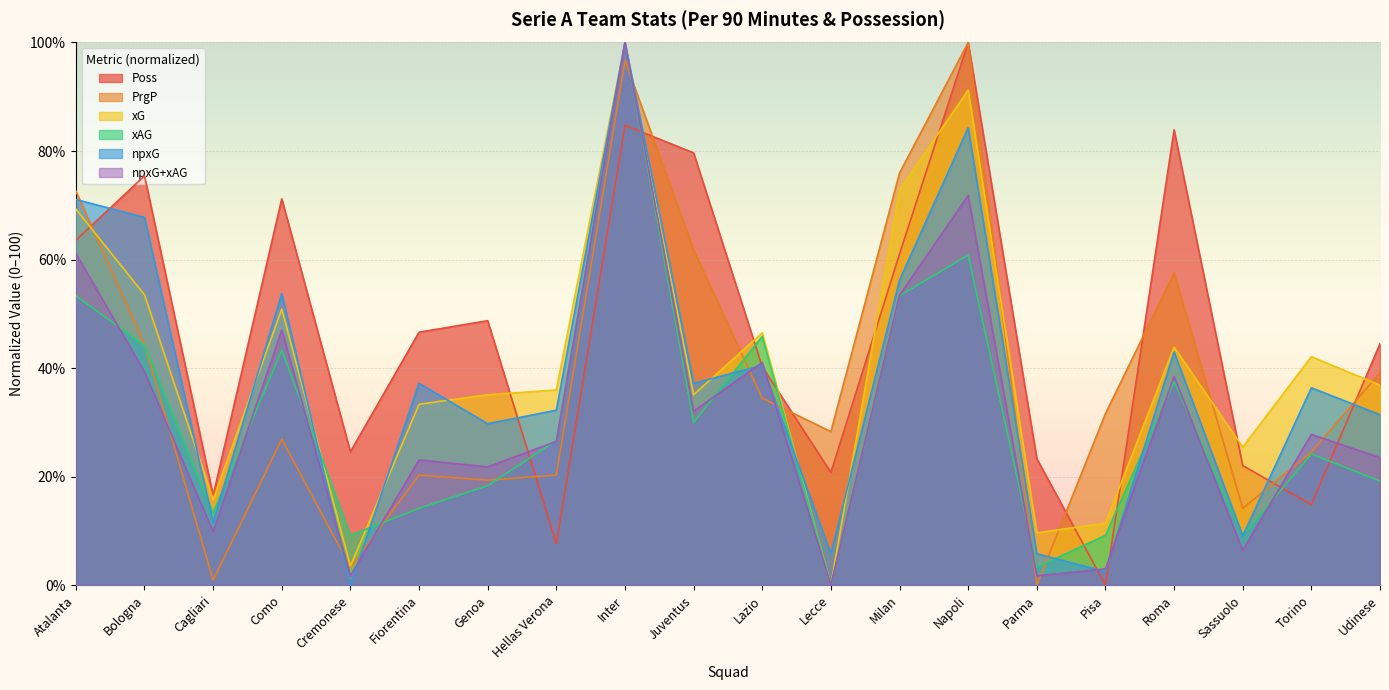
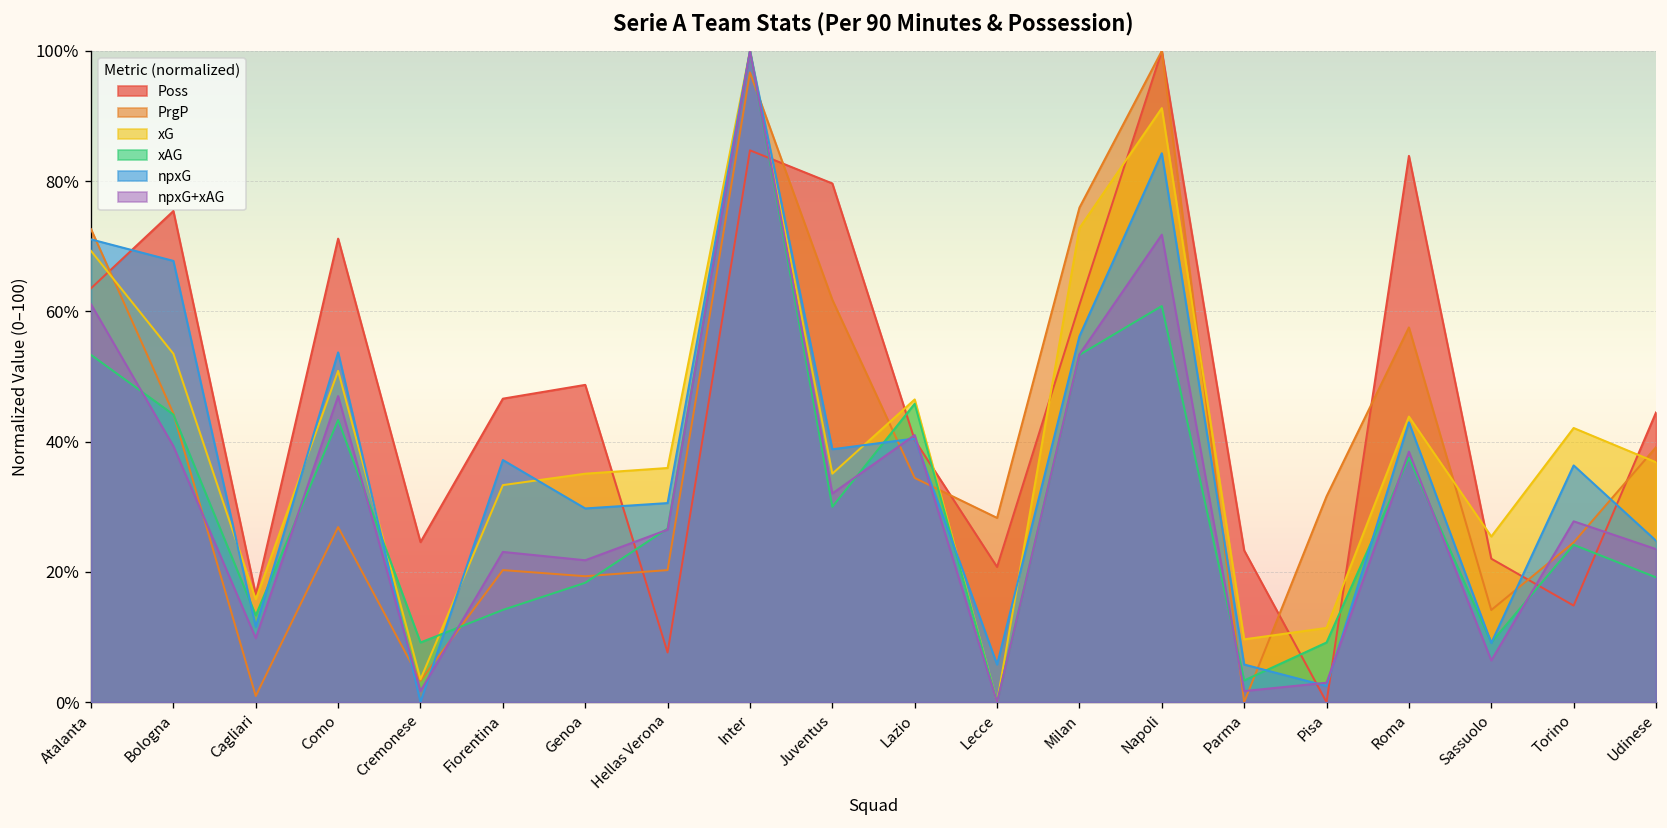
  {
    "xG": {
      "Atalanta": "69%",
      "Bologna": "54%",
      "Cagliari": "16%",
      "Como": "51%",
      "Fiorentina": "33%",
      "Genoa": "35%",
      "Hellas Verona": "36%",
      "Juventus": "35%",
      "Lazio": "46%",
      "Milan": "73%",
      "Napoli": "91%",
      "Parma": "10%",
      "Pisa": "11%",
      "Roma": "44%",
      "Sassuolo": "25%",
      "Torino": "42%",
      "Udinese": "37%"
    },
    "xAG": {
      "Atalanta": "53%",
      "Cagliari": "13%",
      "Como": "43%",
      "Cremonese": "9%",
      "Fiorentina": "14%",
      "Genoa": "18%",
      "Juventus": "30%",
      "Lazio": "46%",
      "Napoli": "61%",
      "Parma": "3%",
      "Pisa": "9%",
      "Roma": "38%",
      "Udinese": "19%"
    },
    "npxG": {
      "Atalanta": "71%",
      "Bologna": "68%",
      "Cagliari": "12%",
      "Como": "54%",
      "Cremonese": "0%",
      "Fiorentina": "37%",
      "Genoa": "30%",
-     "Hellas Verona": "32%",
-     "Juventus": "37%",
+     "Hellas Verona": "31%",
+     "Juventus": "39%",
      "Lecce": "6%",
      "Milan": "56%",
      "Napoli": "84%",
      "Parma": "6%",
      "Pisa": "2%",
      "Roma": "43%",
      "Torino": "36%",
-     "Udinese": "31%"
+     "Udinese": "25%"
    },
    "npxG+xAG": {
      "Atalanta": "61%",
      "Bologna": "39%",
      "Cagliari": "10%",
      "Como": "47%",
      "Cremonese": "2%",
      "Fiorentina": "23%",
      "Genoa": "22%",
      "Juventus": "32%",
      "Lazio": "41%",
      "Napoli": "72%",
      "Parma": "2%",
      "Pisa": "3%",
      "Roma": "38%",
      "Sassuolo": "6%",
      "Torino": "28%",
      "Udinese": "24%"
    }
  }
